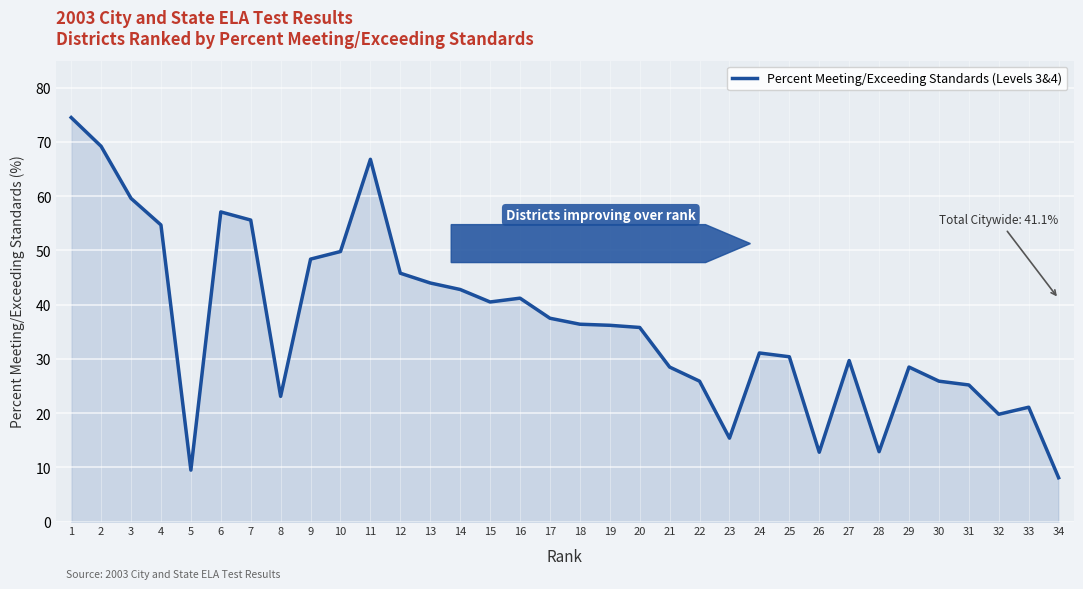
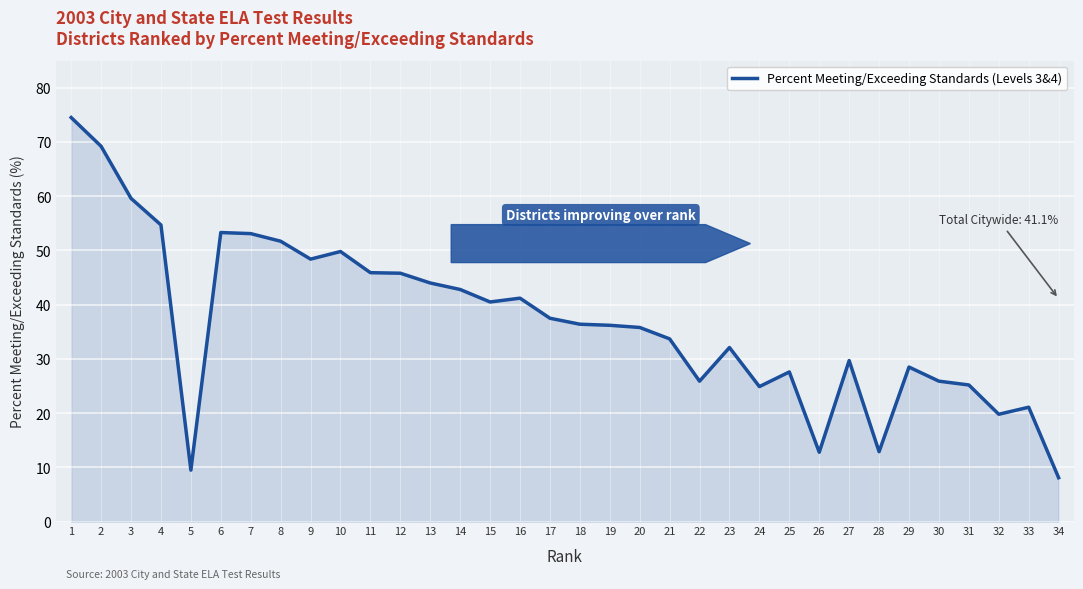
  {
    "1": 75,
    "2": 69,
    "3": 60,
    "4": 55,
    "5": 10,
-   "6": 57,
-   "7": 56,
-   "8": 23,
+   "6": 53,
+   "7": 53,
+   "8": 52,
    "9": 48,
    "10": 50,
-   "11": 67,
+   "11": 46,
    "12": 46,
    "13": 44,
    "14": 43,
    "15": 41,
    "16": 41,
    "17": 38,
    "18": 36,
    "19": 36,
    "20": 36,
-   "21": 29,
+   "21": 34,
    "22": 26,
-   "23": 15,
-   "24": 31,
-   "25": 30,
+   "23": 32,
+   "24": 25,
+   "25": 28,
    "26": 13,
    "27": 30,
    "28": 13,
    "29": 29,
    "30": 26,
    "31": 25,
    "32": 20,
    "33": 21,
    "34": 8
  }
